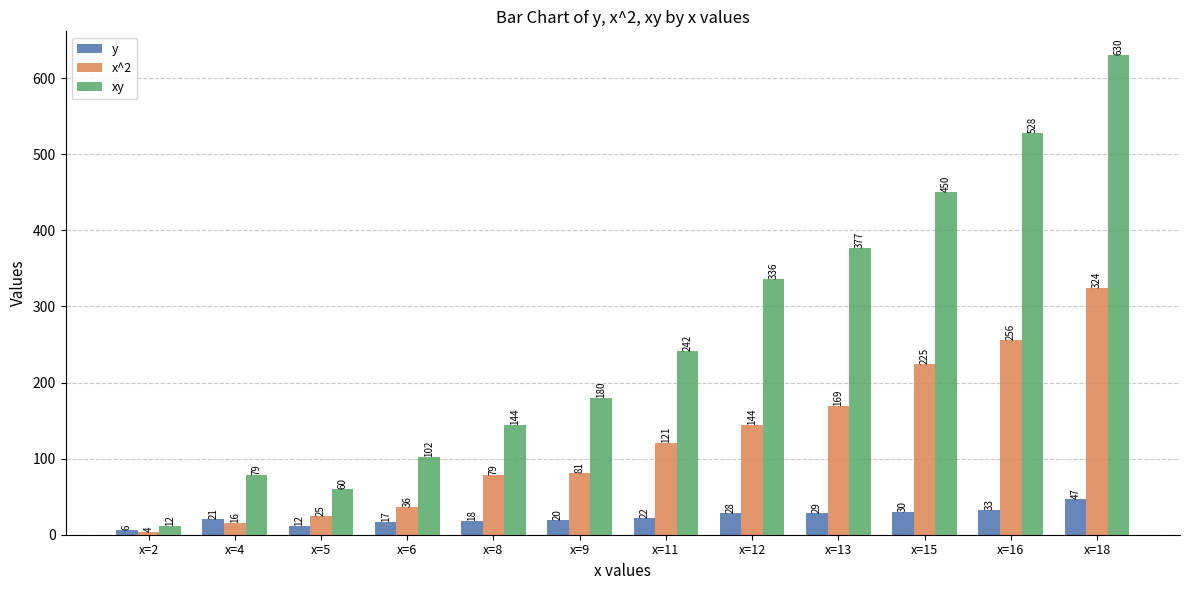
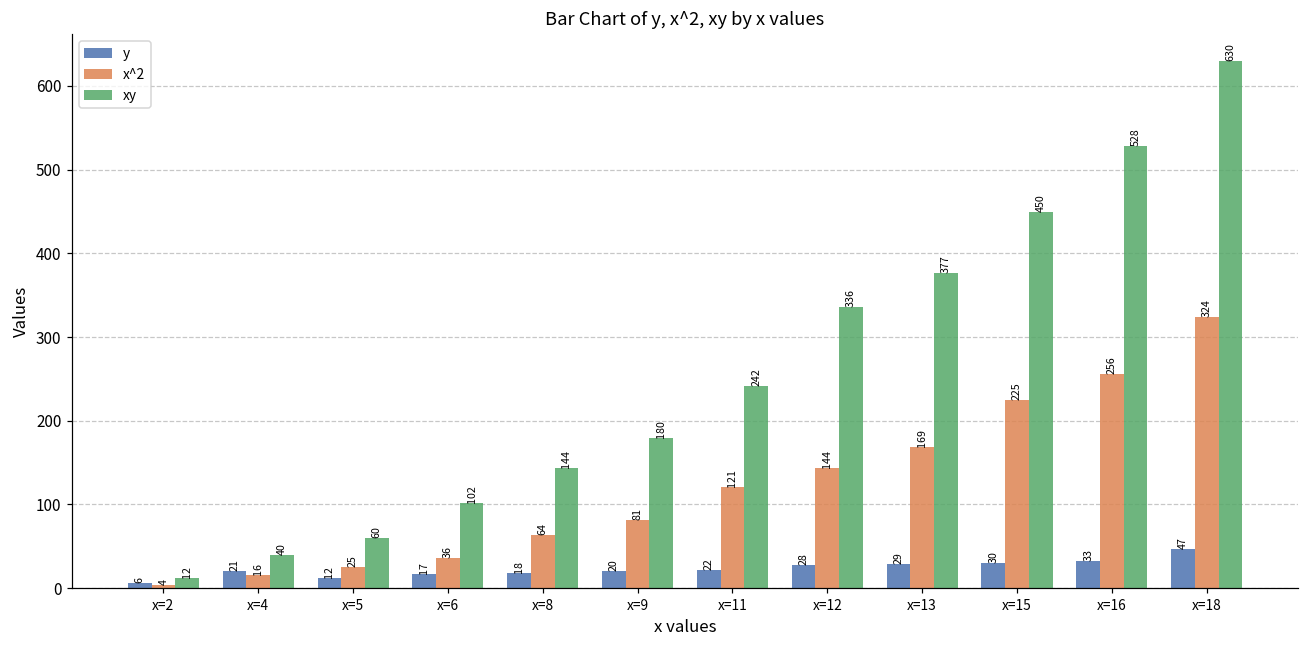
  {
    "y": {
      "x=2": 6,
      "x=4": 21,
      "x=5": 12,
      "x=6": 17,
      "x=8": 18,
      "x=9": 20,
      "x=11": 22,
      "x=12": 28,
      "x=13": 29,
      "x=15": 30,
      "x=16": 33,
      "x=18": 47
    },
    "x^2": {
      "x=2": 4,
      "x=4": 16,
      "x=5": 25,
      "x=6": 36,
-     "x=8": 79,
+     "x=8": 64,
      "x=9": 81,
      "x=11": 121,
      "x=12": 144,
      "x=13": 169,
      "x=15": 225,
      "x=16": 256,
      "x=18": 324
    },
    "xy": {
      "x=2": 12,
-     "x=4": 79,
+     "x=4": 40,
      "x=5": 60,
      "x=6": 102,
      "x=8": 144,
      "x=9": 180,
      "x=11": 242,
      "x=12": 336,
      "x=13": 377,
      "x=15": 450,
      "x=16": 528,
      "x=18": 630
    }
  }
